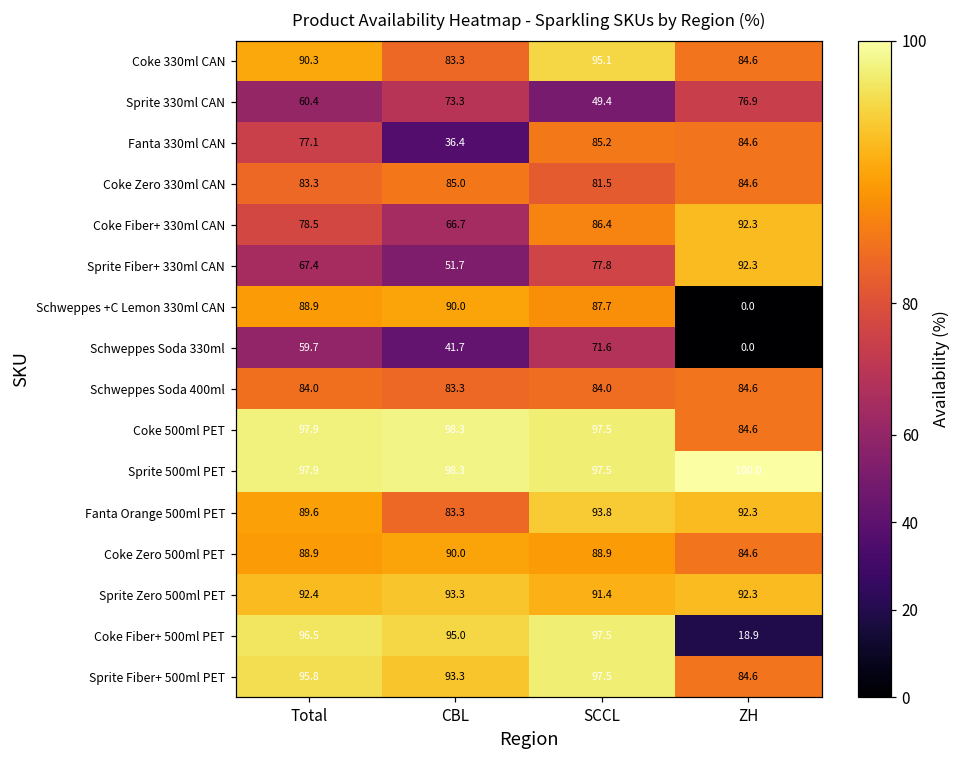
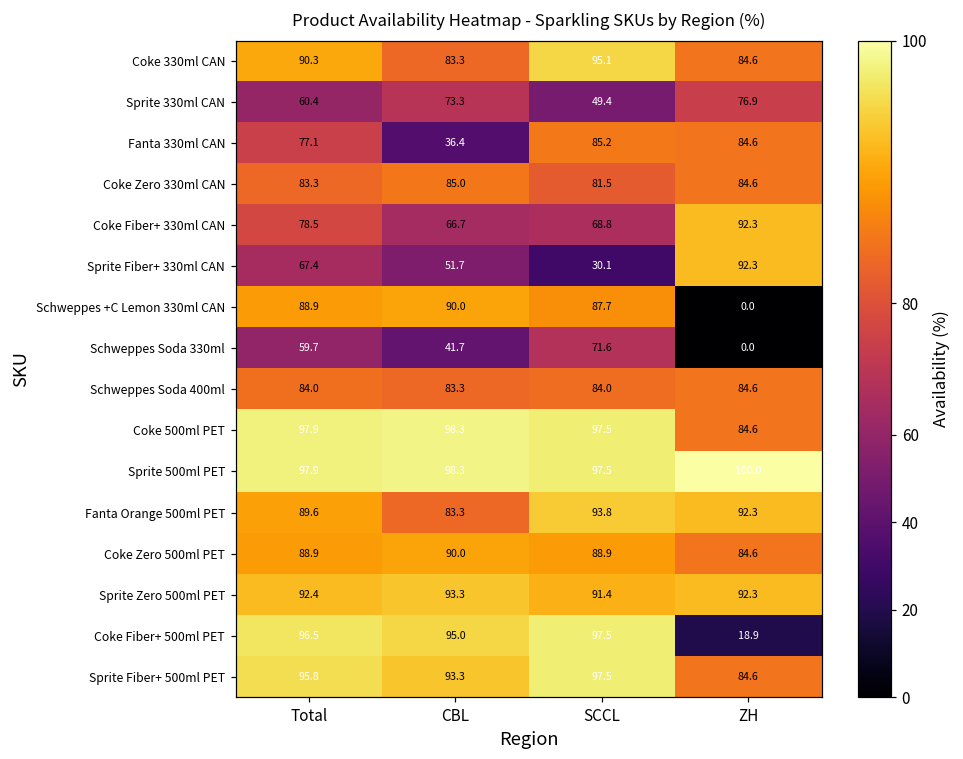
  {
    "Coke 330ml CAN": {
      "Total": 90.3,
      "CBL": 83.3,
      "SCCL": 95.1,
      "ZH": 84.6
    },
    "Sprite 330ml CAN": {
      "Total": 60.4,
      "CBL": 73.3,
      "SCCL": 49.4,
      "ZH": 76.9
    },
    "Fanta 330ml CAN": {
      "Total": 77.1,
      "CBL": 36.4,
      "SCCL": 85.2,
      "ZH": 84.6
    },
    "Coke Zero 330ml CAN": {
      "Total": 83.3,
      "CBL": 85.0,
      "SCCL": 81.5,
      "ZH": 84.6
    },
    "Coke Fiber+ 330ml CAN": {
      "Total": 78.5,
      "CBL": 66.7,
-     "SCCL": 86.4,
+     "SCCL": 68.8,
      "ZH": 92.3
    },
    "Sprite Fiber+ 330ml CAN": {
      "Total": 67.4,
      "CBL": 51.7,
-     "SCCL": 77.8,
+     "SCCL": 30.1,
      "ZH": 92.3
    },
    "Schweppes +C Lemon 330ml CAN": {
      "Total": 88.9,
      "CBL": 90.0,
      "SCCL": 87.7,
      "ZH": 0.0
    },
    "Schweppes Soda 330ml": {
      "Total": 59.7,
      "CBL": 41.7,
      "SCCL": 71.6,
      "ZH": 0.0
    },
    "Schweppes Soda 400ml": {
      "Total": 84.0,
      "CBL": 83.3,
      "SCCL": 84.0,
      "ZH": 84.6
    },
    "Coke 500ml PET": {
      "Total": 97.9,
      "CBL": 98.3,
      "SCCL": 97.5,
      "ZH": 84.6
    },
    "Sprite 500ml PET": {
      "Total": 97.9,
      "CBL": 98.3,
      "SCCL": 97.5,
      "ZH": 100.0
    },
    "Fanta Orange 500ml PET": {
      "Total": 89.6,
      "CBL": 83.3,
      "SCCL": 93.8,
      "ZH": 92.3
    },
    "Coke Zero 500ml PET": {
      "Total": 88.9,
      "CBL": 90.0,
      "SCCL": 88.9,
      "ZH": 84.6
    },
    "Sprite Zero 500ml PET": {
      "Total": 92.4,
      "CBL": 93.3,
      "SCCL": 91.4,
      "ZH": 92.3
    },
    "Coke Fiber+ 500ml PET": {
      "Total": 96.5,
      "CBL": 95.0,
      "SCCL": 97.5,
      "ZH": 18.9
    },
    "Sprite Fiber+ 500ml PET": {
      "Total": 95.8,
      "CBL": 93.3,
      "SCCL": 97.5,
      "ZH": 84.6
    }
  }
